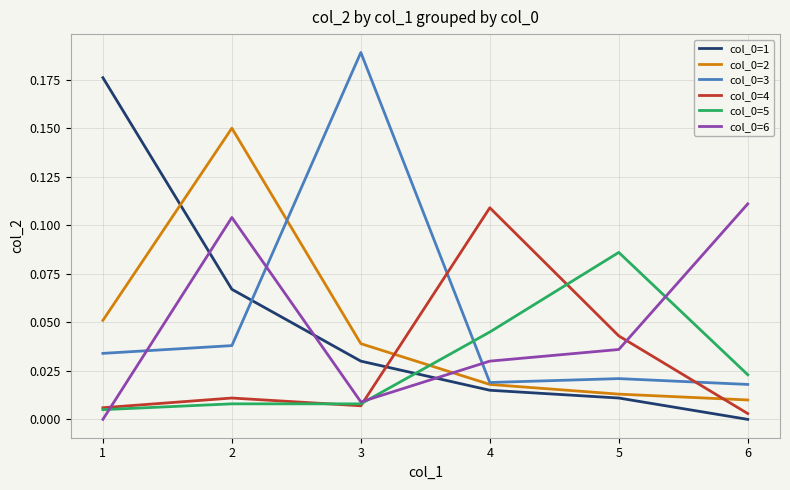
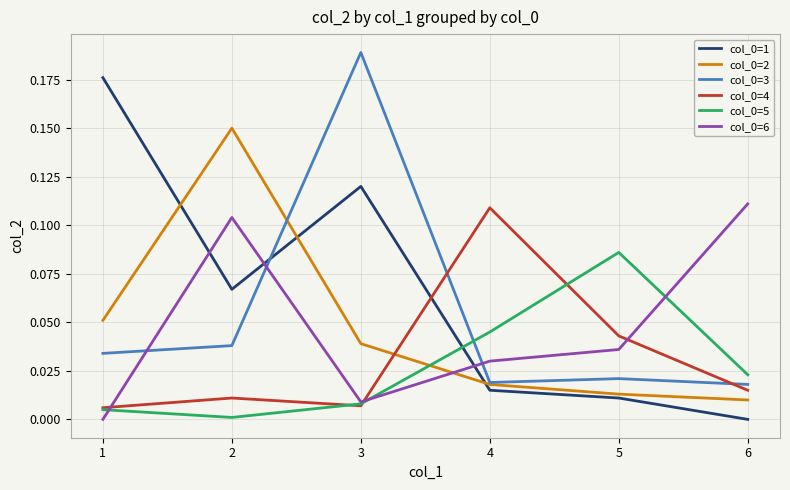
  {
    "col_0=1": {
      "1": 0.176,
      "2": 0.067,
-     "3": 0.03,
+     "3": 0.12,
      "4": 0.015,
      "5": 0.01,
      "6": 0.00
    },
    "col_0=2": {
      "1": 0.051,
      "2": 0.150,
      "3": 0.039,
      "5": 0.013,
      "6": 0.010
    },
    "col_0=3": {
      "1": 0.034,
      "2": 0.038,
      "3": 0.189,
      "5": 0.021,
      "6": 0.018
    },
    "col_0=4": {
      "2": 0.011,
      "4": 0.109,
      "5": 0.043,
-     "6": 0.003
+     "6": 0.015
    },
    "col_0=5": {
-     "2": 0.008,
+     "2": 0.001,
      "4": 0.045,
      "5": 0.086,
      "6": 0.023
    },
    "col_0=6": {
      "1": 0.000,
      "2": 0.104,
      "4": 0.030,
      "5": 0.036,
      "6": 0.111
    }
  }
